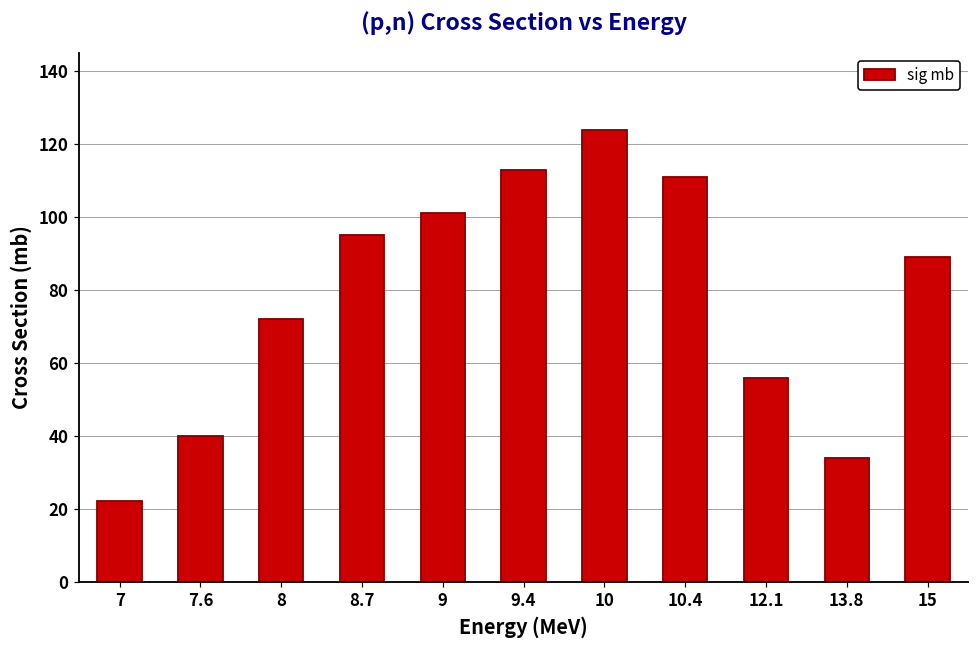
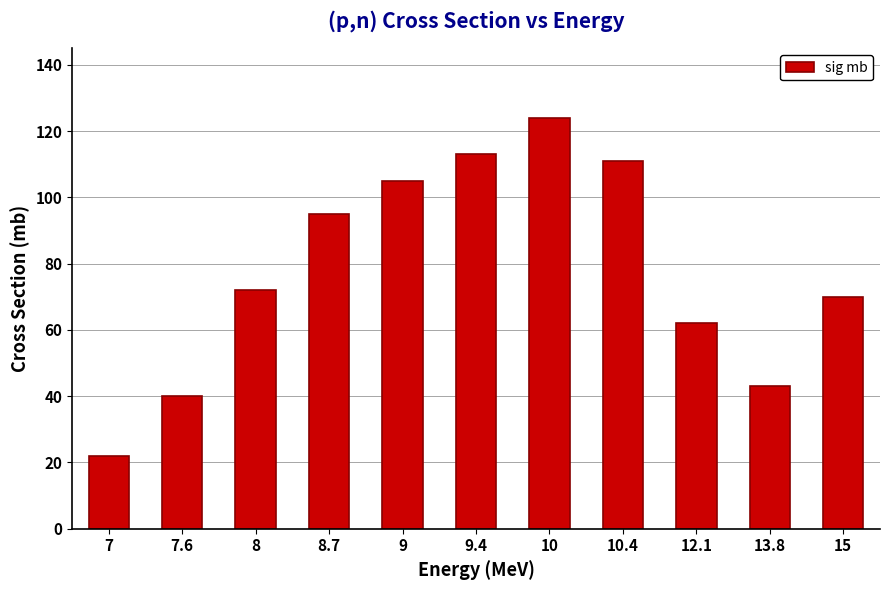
  {
    "7": 22,
    "7.6": 40,
    "8": 72,
    "8.7": 95,
-   "9": 101,
+   "9": 105,
    "9.4": 113,
    "10": 124,
    "10.4": 111,
-   "12.1": 56,
-   "13.8": 34,
-   "15": 89
+   "12.1": 62,
+   "13.8": 43,
+   "15": 70
  }
